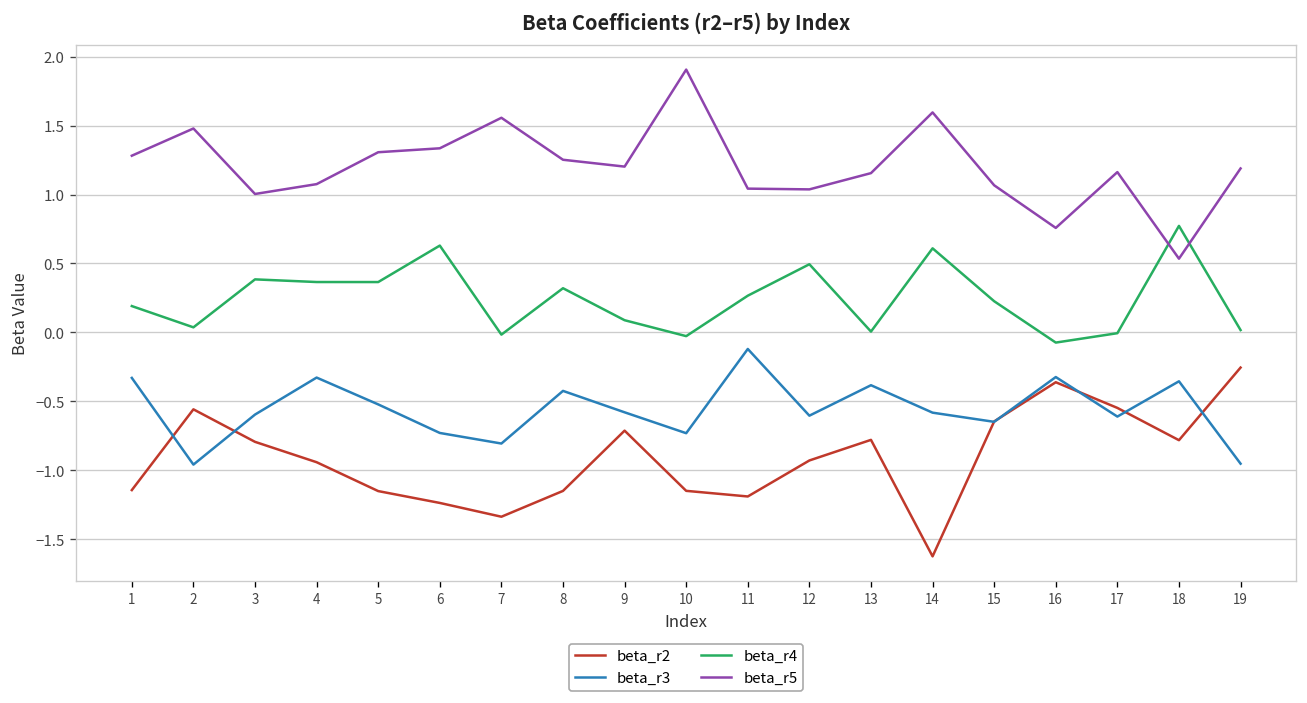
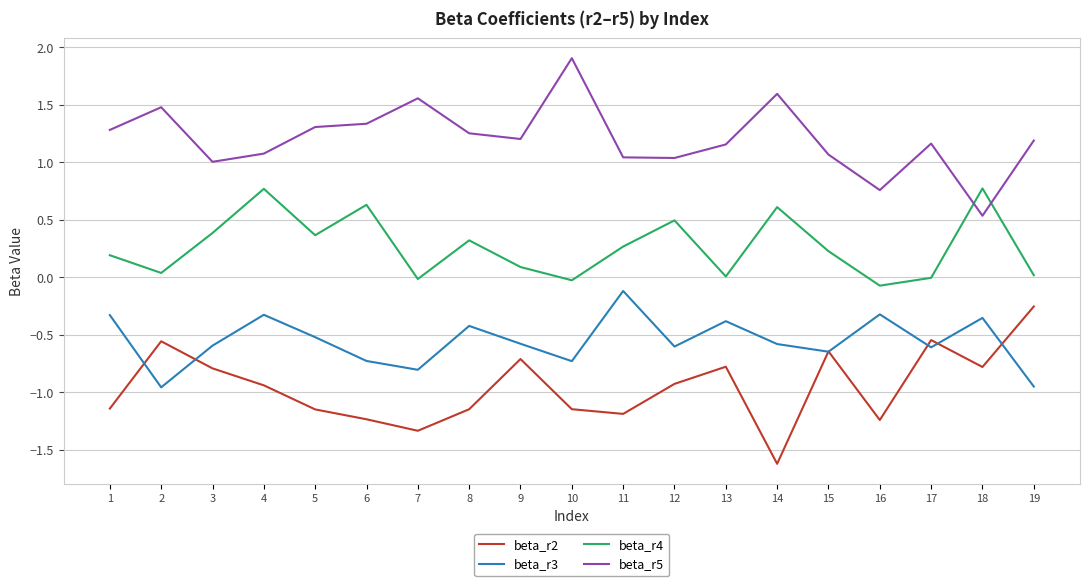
  {
    "beta_r2": {
      "1": -1.14,
      "2": -0.56,
      "3": -0.79,
      "4": -0.94,
      "5": -1.15,
      "6": -1.24,
      "7": -1.34,
      "8": -1.15,
      "9": -0.71,
      "10": -1.15,
      "11": -1.19,
      "12": -0.93,
      "13": -0.78,
      "14": -1.62,
-     "16": -0.36,
+     "16": -1.24,
      "17": -0.55,
      "18": -0.78,
      "19": -0.25
    },
    "beta_r3": {
      "1": -0.33,
      "2": -0.96,
      "3": -0.60,
      "4": -0.33,
      "5": -0.52,
      "6": -0.73,
      "7": -0.81,
      "8": -0.42,
      "9": -0.58,
      "10": -0.73,
      "11": -0.12,
      "12": -0.60,
      "13": -0.38,
      "14": -0.58,
      "16": -0.32,
      "17": -0.61,
      "18": -0.35,
      "19": -0.95
    },
    "beta_r4": {
      "1": 0.19,
      "2": 0.04,
      "3": 0.38,
-     "4": 0.37,
+     "4": 0.77,
      "5": 0.37,
      "6": 0.63,
      "7": -0.02,
      "8": 0.32,
      "9": 0.09,
      "10": -0.03,
      "11": 0.27,
      "12": 0.49,
      "13": 0.01,
      "14": 0.61,
      "15": 0.23,
      "16": -0.07,
      "17": -0.01,
      "18": 0.77,
      "19": 0.02
    },
    "beta_r5": {
      "1": 1.28,
      "2": 1.48,
      "3": 1.00,
      "4": 1.08,
      "5": 1.31,
      "6": 1.34,
      "7": 1.56,
      "8": 1.25,
      "9": 1.20,
      "10": 1.91,
      "11": 1.04,
      "12": 1.04,
      "13": 1.16,
      "14": 1.60,
      "15": 1.07,
      "16": 0.76,
      "17": 1.16,
      "18": 0.53,
      "19": 1.19
    }
  }
